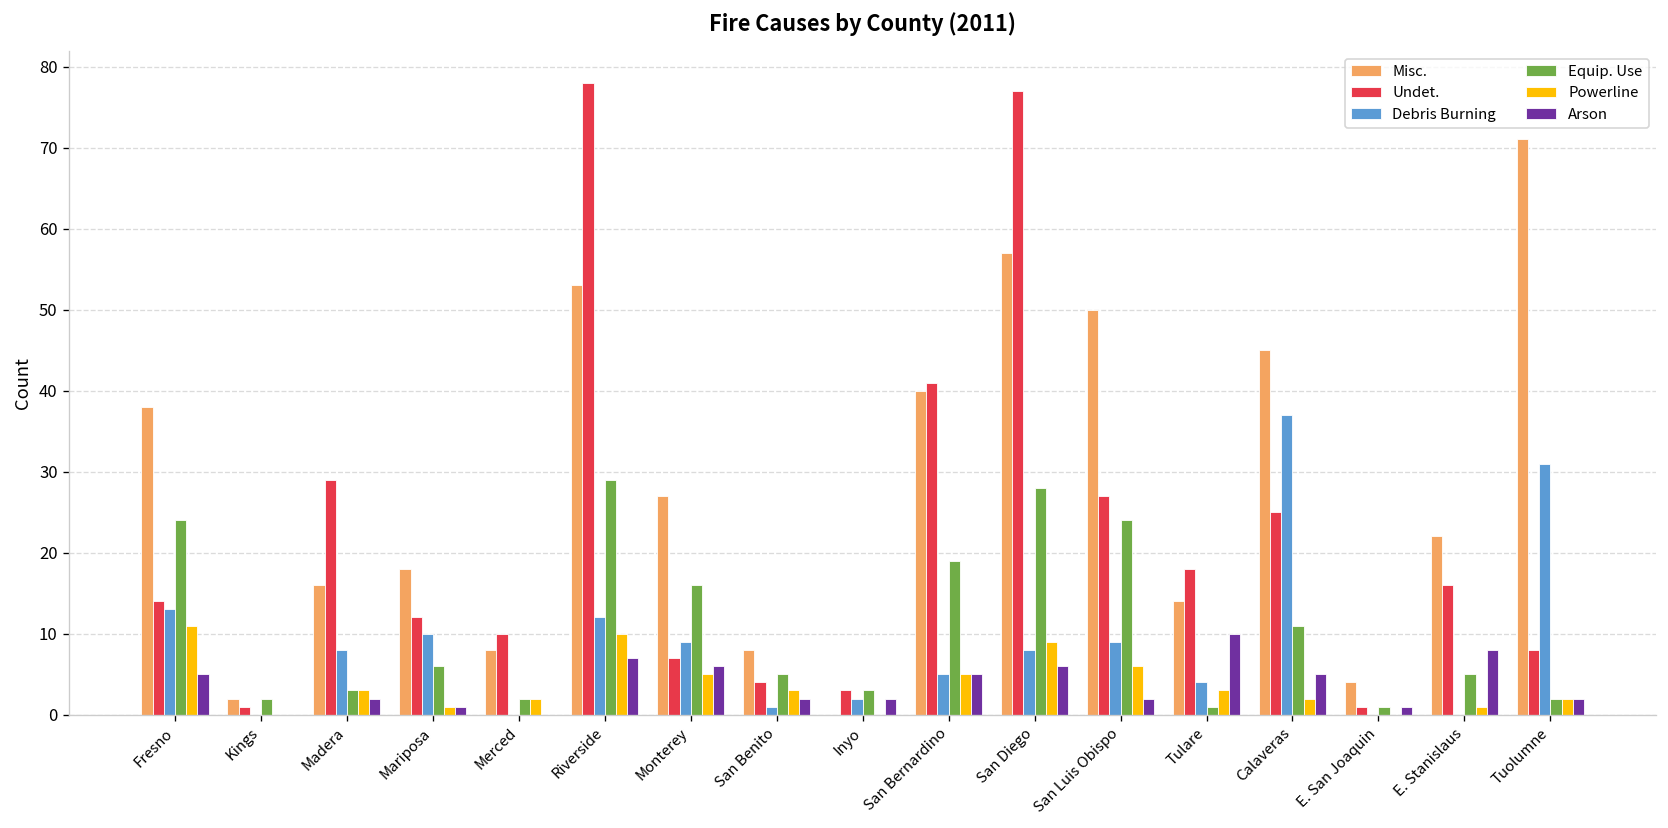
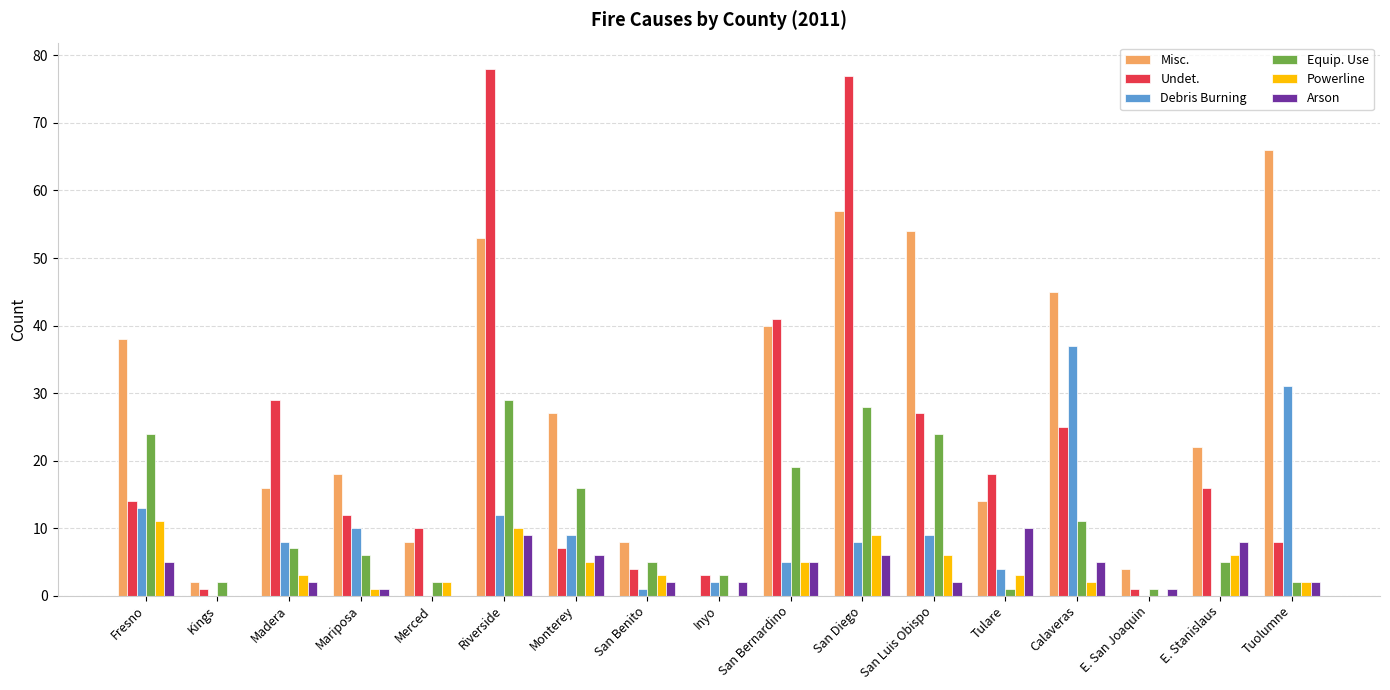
  {
    "Misc.": {
      "Fresno": 38,
      "Kings": 2,
      "Madera": 16,
      "Mariposa": 18,
      "Merced": 8,
      "Riverside": 53,
      "Monterey": 27,
      "San Benito": 8,
      "Inyo": 0,
      "San Bernardino": 40,
      "San Diego": 57,
-     "San Luis Obispo": 50,
+     "San Luis Obispo": 54,
      "Tulare": 14,
      "Calaveras": 45,
      "E. San Joaquin": 4,
      "E. Stanislaus": 22,
-     "Tuolumne": 71
+     "Tuolumne": 66
    },
    "Undet.": {
      "Fresno": 14,
      "Kings": 1,
      "Madera": 29,
      "Mariposa": 12,
      "Merced": 10,
      "Riverside": 78,
      "Monterey": 7,
      "San Benito": 4,
      "Inyo": 3,
      "San Bernardino": 41,
      "San Diego": 77,
      "San Luis Obispo": 27,
      "Tulare": 18,
      "Calaveras": 25,
      "E. San Joaquin": 1,
      "E. Stanislaus": 16,
      "Tuolumne": 8
    },
    "Debris Burning": {
      "Fresno": 13,
      "Kings": 0,
      "Madera": 8,
      "Mariposa": 10,
      "Merced": 0,
      "Riverside": 12,
      "Monterey": 9,
      "San Benito": 1,
      "Inyo": 2,
      "San Bernardino": 5,
      "San Diego": 8,
      "San Luis Obispo": 9,
      "Tulare": 4,
      "Calaveras": 37,
      "E. San Joaquin": 0,
      "E. Stanislaus": 0,
      "Tuolumne": 31
    },
    "Equip. Use": {
      "Fresno": 24,
      "Kings": 2,
-     "Madera": 3,
+     "Madera": 7,
      "Mariposa": 6,
      "Merced": 2,
      "Riverside": 29,
      "Monterey": 16,
      "San Benito": 5,
      "Inyo": 3,
      "San Bernardino": 19,
      "San Diego": 28,
      "San Luis Obispo": 24,
      "Tulare": 1,
      "Calaveras": 11,
      "E. San Joaquin": 1,
      "E. Stanislaus": 5,
      "Tuolumne": 2
    },
    "Powerline": {
      "Fresno": 11,
      "Kings": 0,
      "Madera": 3,
      "Mariposa": 1,
      "Merced": 2,
      "Riverside": 10,
      "Monterey": 5,
      "San Benito": 3,
      "Inyo": 0,
      "San Bernardino": 5,
      "San Diego": 9,
      "San Luis Obispo": 6,
      "Tulare": 3,
      "Calaveras": 2,
      "E. San Joaquin": 0,
-     "E. Stanislaus": 1,
+     "E. Stanislaus": 6,
      "Tuolumne": 2
    },
    "Arson": {
      "Fresno": 5,
      "Kings": 0,
      "Madera": 2,
      "Mariposa": 1,
      "Merced": 0,
-     "Riverside": 7,
+     "Riverside": 9,
      "Monterey": 6,
      "San Benito": 2,
      "Inyo": 2,
      "San Bernardino": 5,
      "San Diego": 6,
      "San Luis Obispo": 2,
      "Tulare": 10,
      "Calaveras": 5,
      "E. San Joaquin": 1,
      "E. Stanislaus": 8,
      "Tuolumne": 2
    }
  }
